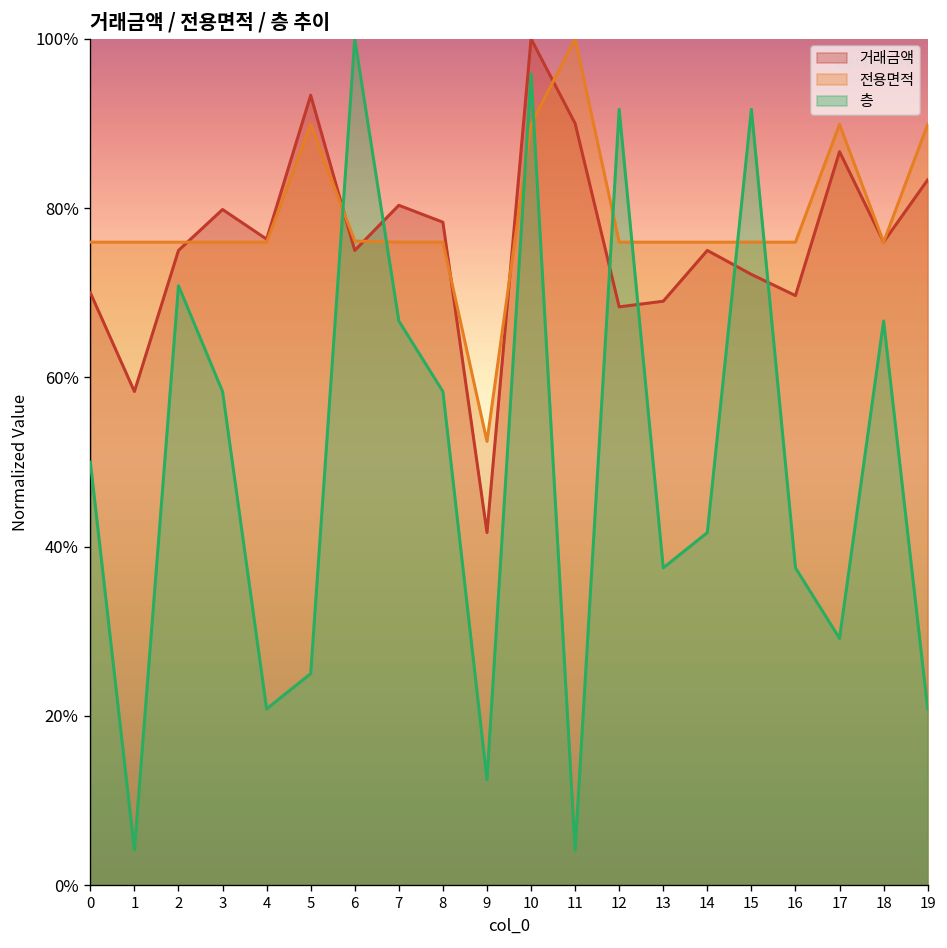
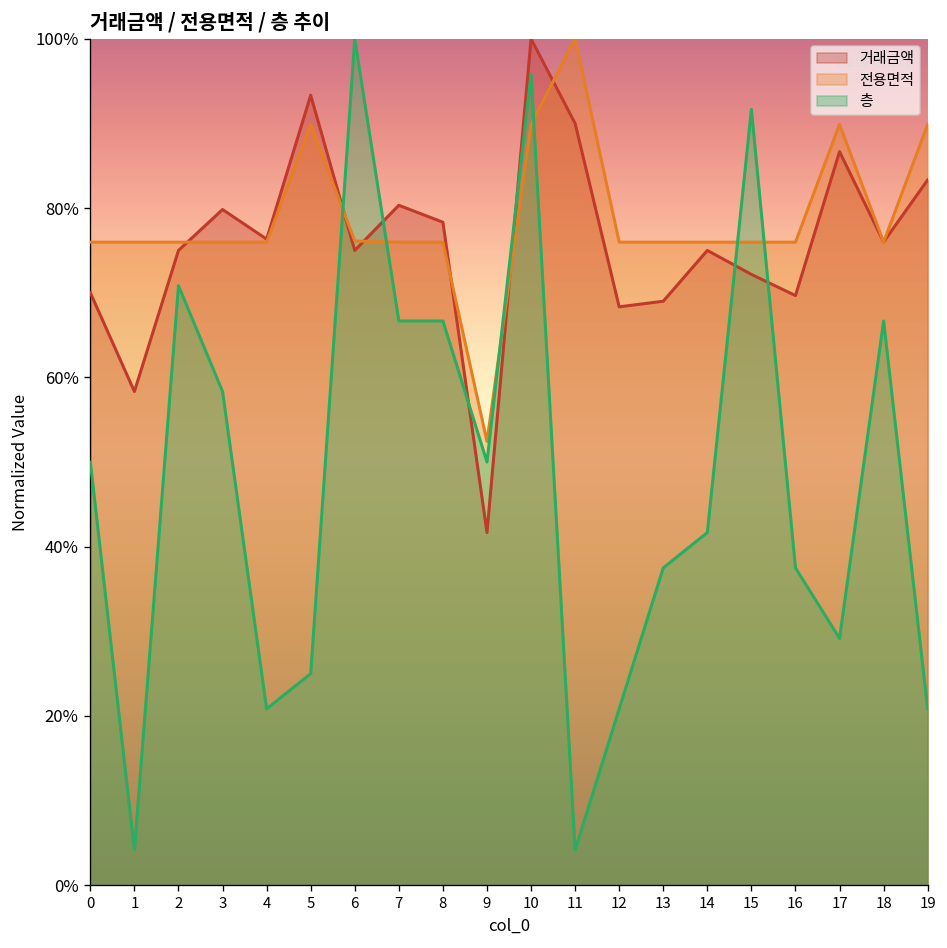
  {
    "층": {
      "0": "50%",
      "1": "4%",
      "2": "71%",
      "3": "58%",
      "4": "21%",
      "5": "25%",
      "6": "100%",
      "7": "67%",
-     "8": "58%",
-     "9": "13%",
+     "8": "67%",
+     "9": "50%",
      "10": "96%",
      "11": "4%",
-     "12": "92%",
+     "12": "21%",
      "13": "38%",
      "14": "42%",
      "15": "92%",
      "16": "38%",
      "17": "29%",
      "18": "67%",
      "19": "21%"
    }
  }
